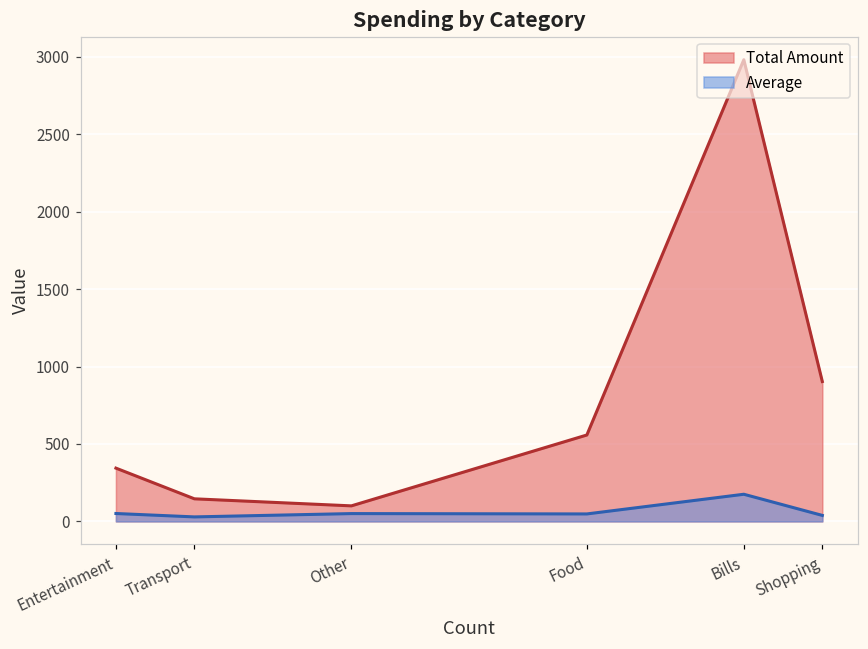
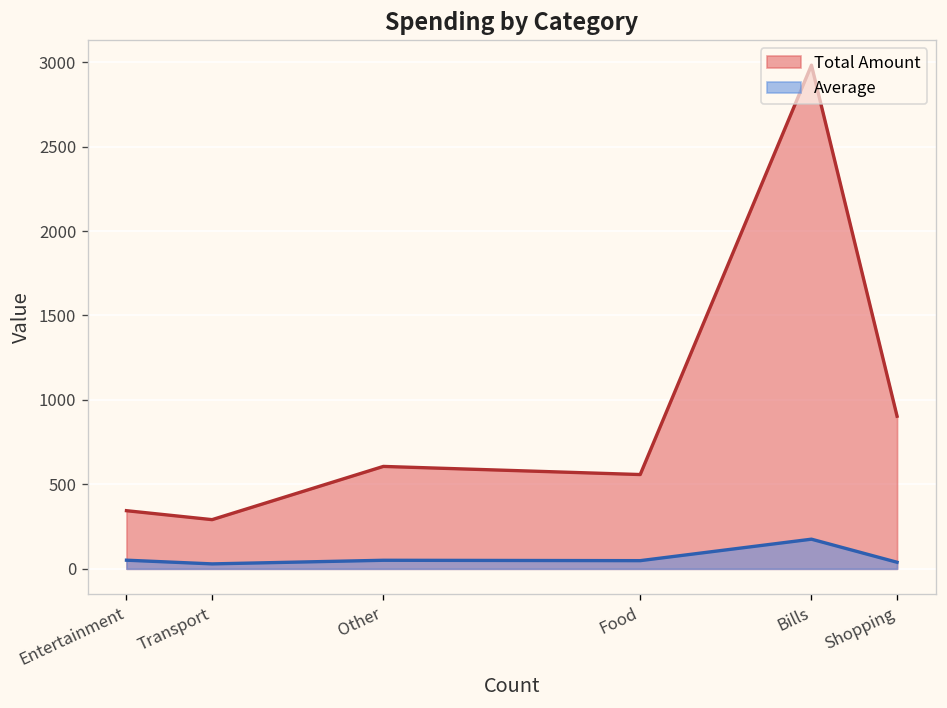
  {
    "Total Amount": {
      "Entertainment": 340,
-     "Transport": 150,
-     "Other": 100,
+     "Transport": 290,
+     "Other": 610,
      "Food": 560,
      "Shopping": 900
    },
    "Average": {
      "Entertainment": 50,
      "Transport": 30,
      "Other": 50,
      "Food": 50,
      "Bills": 180,
      "Shopping": 40
    }
  }
